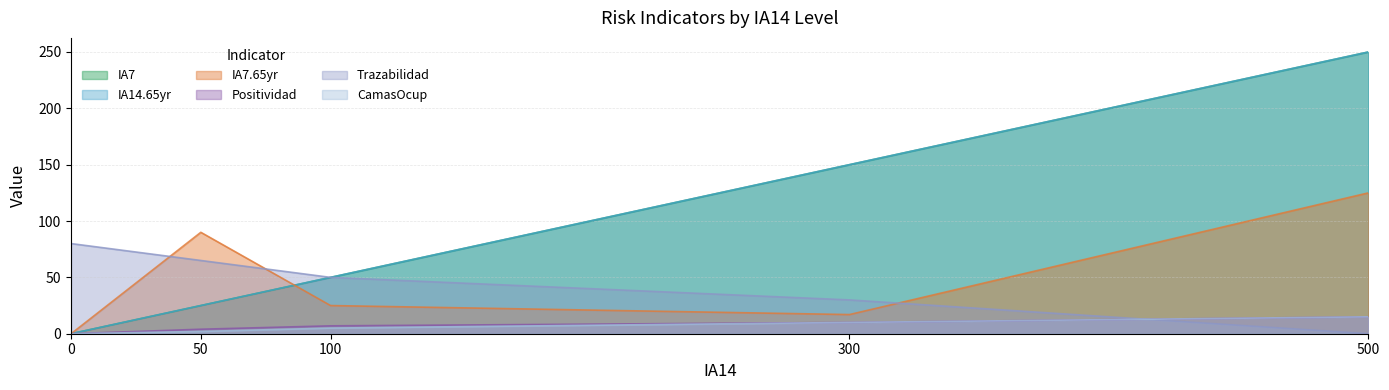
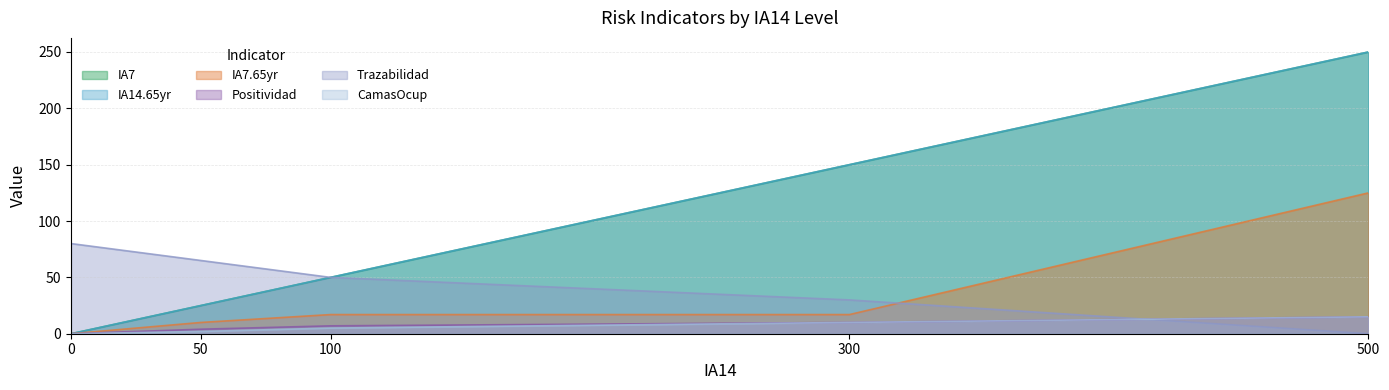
  {
    "IA7.65yr": {
-     "50": 90,
-     "100": 25,
+     "50": 10,
+     "100": 17,
      "300": 17,
      "500": 125
    }
  }
